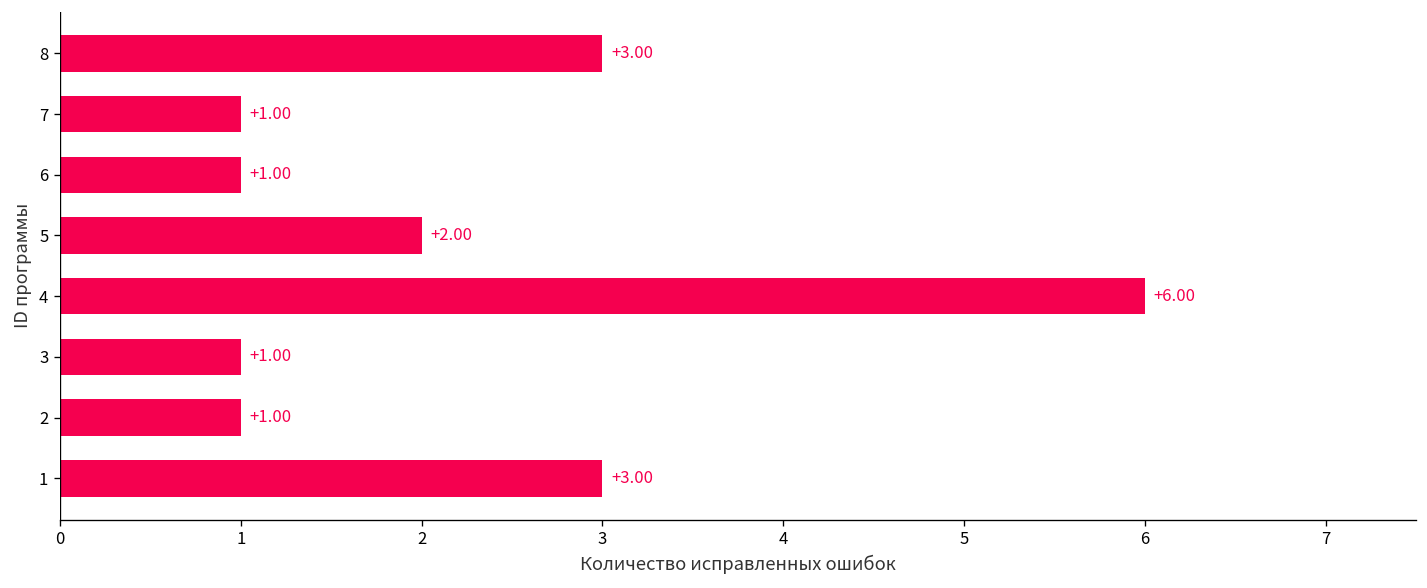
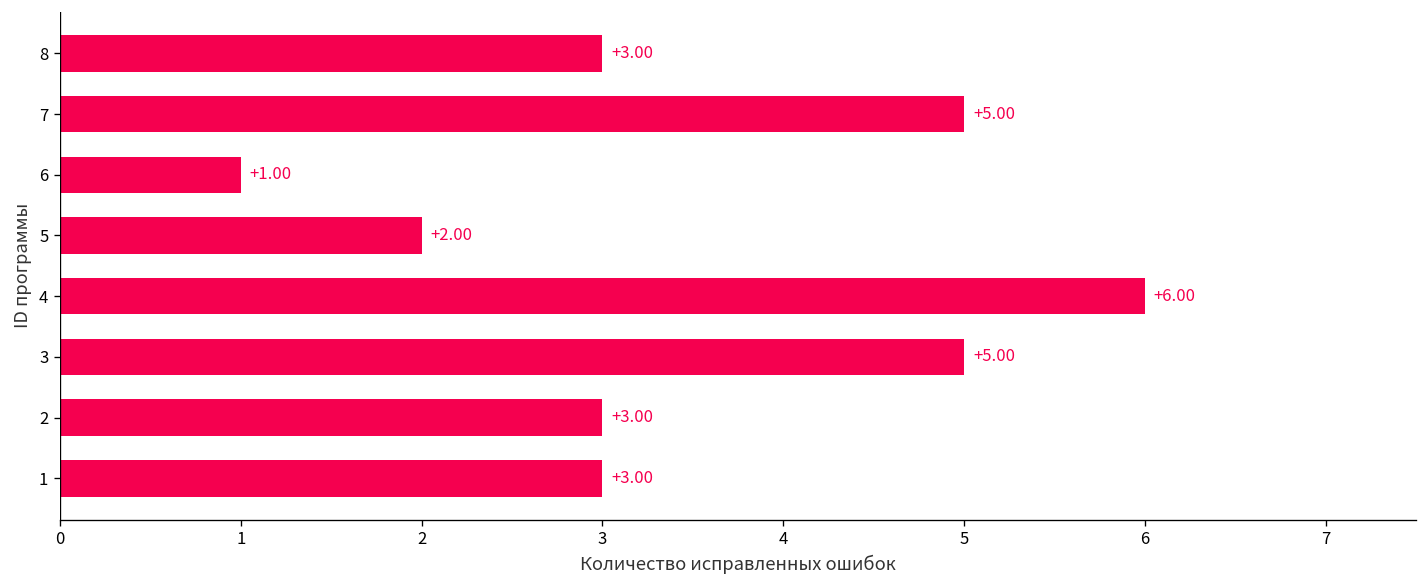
  {
    "8": "+3.00",
-   "7": "+1.00",
+   "7": "+5.00",
    "6": "+1.00",
    "5": "+2.00",
    "4": "+6.00",
-   "3": "+1.00",
-   "2": "+1.00",
+   "3": "+5.00",
+   "2": "+3.00",
    "1": "+3.00"
  }
